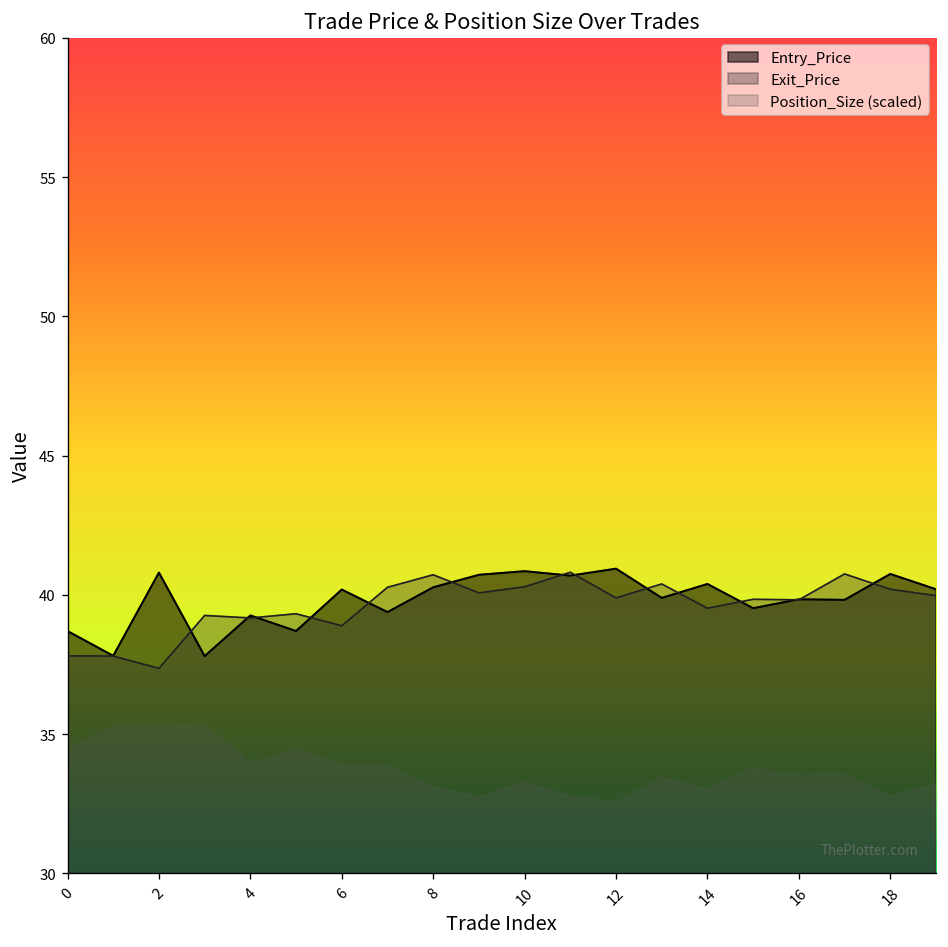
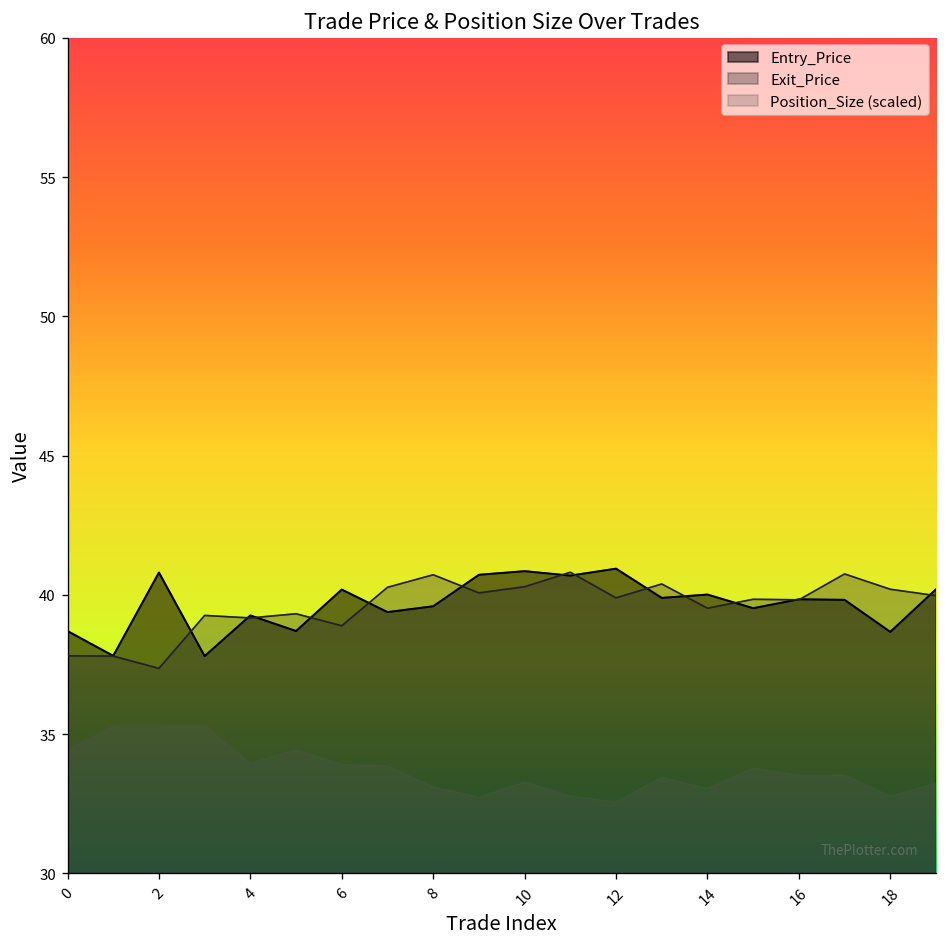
  {
    "Entry_Price": {
      "0": 38.7,
      "2": 40.8,
      "6": 40.2,
-     "8": 40.3,
+     "8": 39.6,
      "10": 40.9,
      "12": 40.9,
-     "14": 40.4,
-     "18": 40.8
+     "14": 40.0,
+     "18": 38.7
    }
  }
